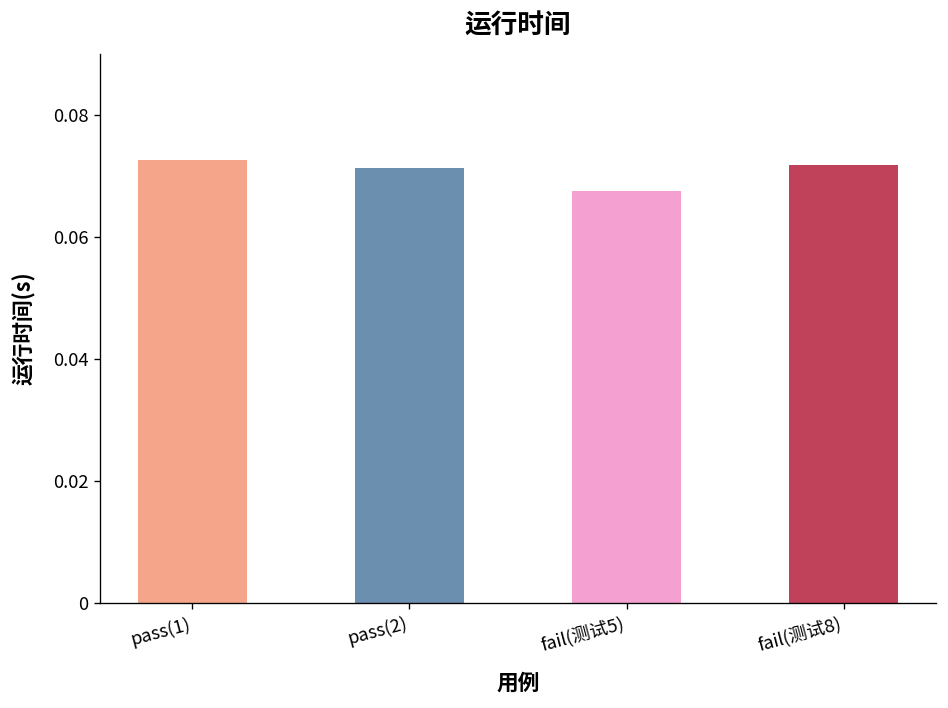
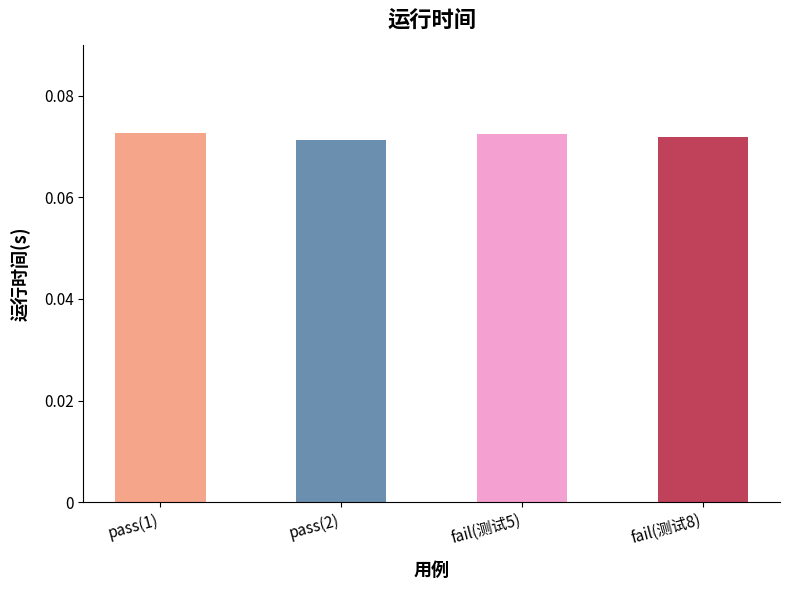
  {
    "pass(1)": 0.073,
    "pass(2)": 0.071,
-   "fail(测试5)": 0.068,
+   "fail(测试5)": 0.072,
    "fail(测试8)": 0.072
  }
